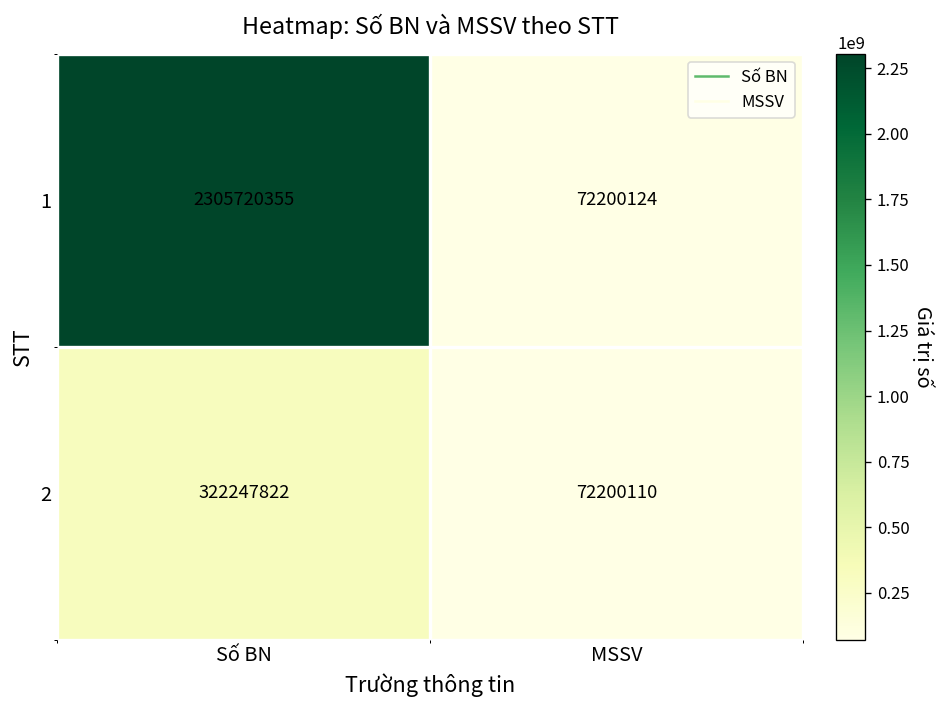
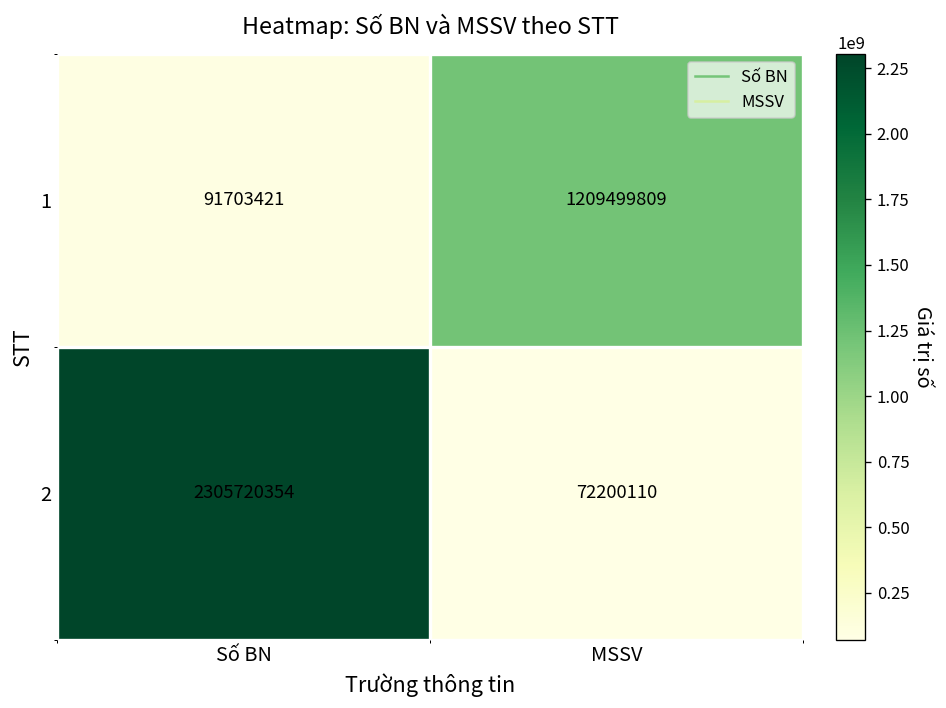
  {
    "1": {
-     "Số BN": 2305720355,
-     "MSSV": 72200124
+     "Số BN": 91703421,
+     "MSSV": 1209499809
    },
    "2": {
-     "Số BN": 322247822,
+     "Số BN": 2305720354,
      "MSSV": 72200110
    }
  }
